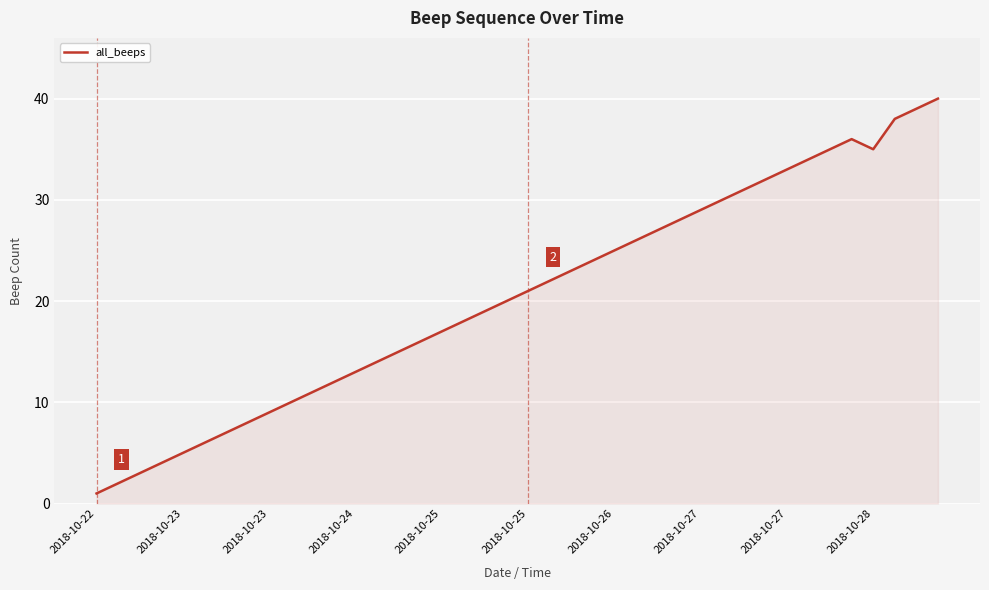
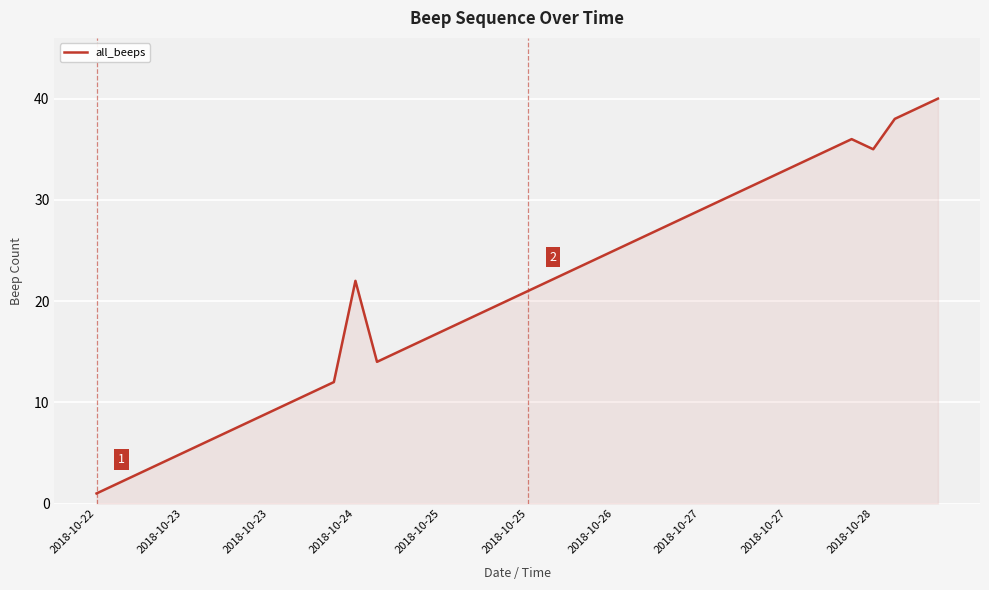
  {
    "2018-10-22": 1,
-   "2018-10-24": 13,
+   "2018-10-24": 22,
    "2018-10-26": 25,
    "2018-10-28": 35
  }
